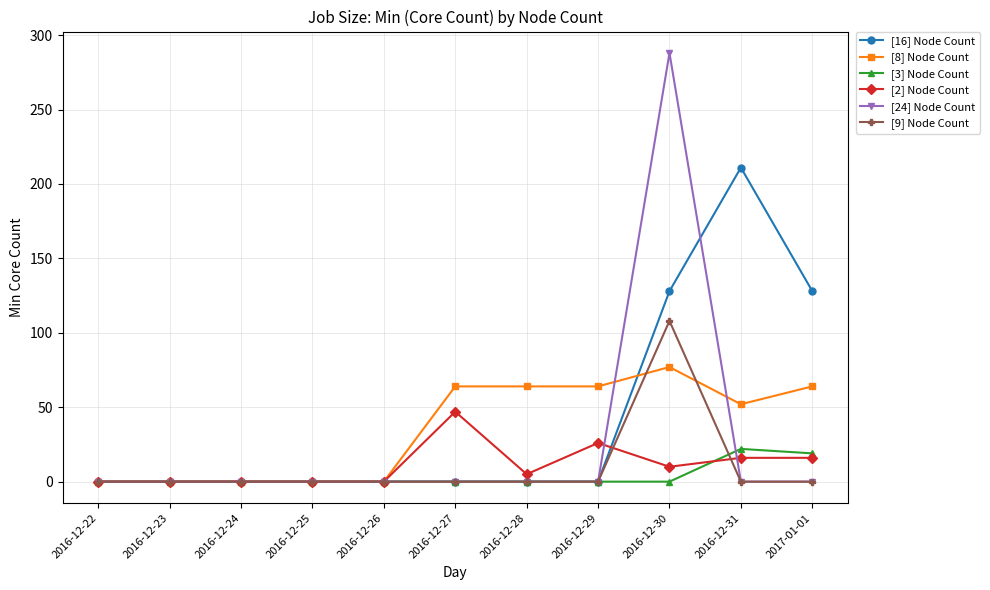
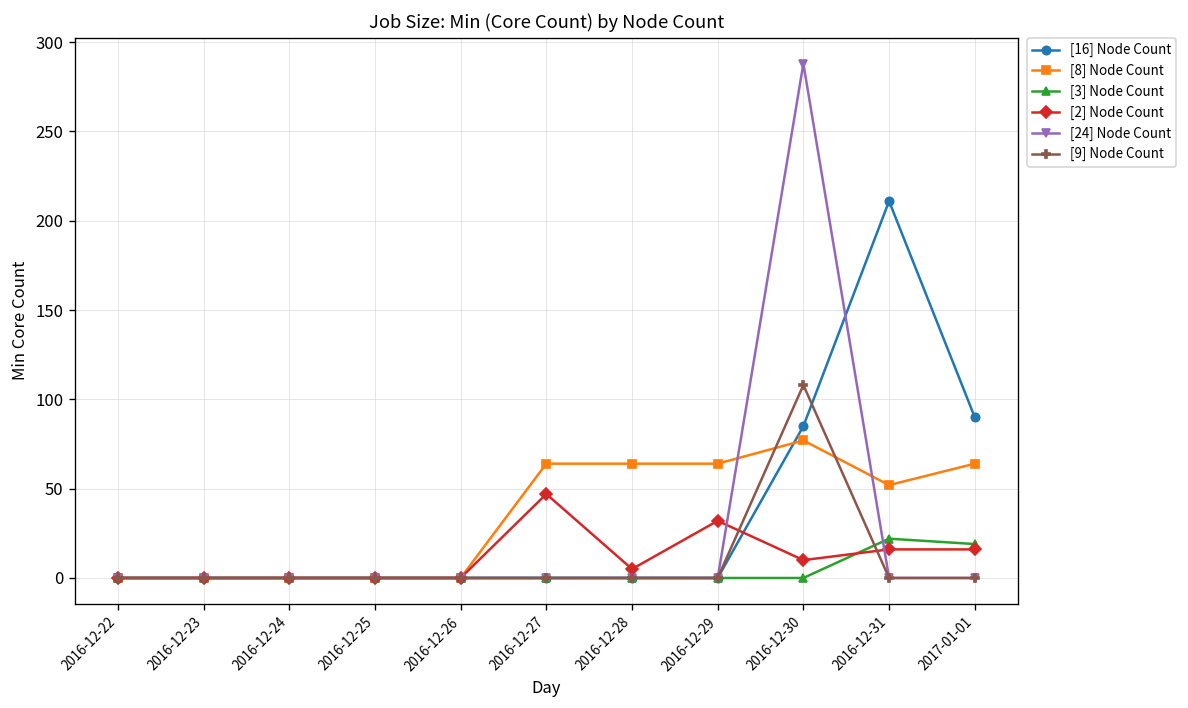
  {
    "[16] Node Count": {
-     "2016-12-30": 128,
+     "2016-12-30": 85,
      "2016-12-31": 211,
-     "2017-01-01": 128
+     "2017-01-01": 90
    },
    "[8] Node Count": {
      "2016-12-27": 64,
      "2016-12-28": 64,
      "2016-12-29": 64,
      "2016-12-30": 77,
      "2016-12-31": 52,
      "2017-01-01": 64
    },
    "[3] Node Count": {
      "2016-12-30": 0,
      "2016-12-31": 22,
      "2017-01-01": 19
    },
    "[2] Node Count": {
      "2016-12-27": 47,
      "2016-12-28": 5,
-     "2016-12-29": 26,
+     "2016-12-29": 32,
      "2016-12-30": 10,
      "2016-12-31": 16,
      "2017-01-01": 16
    },
    "[24] Node Count": {
      "2016-12-30": 288
    },
    "[9] Node Count": {
      "2016-12-30": 108
    }
  }
